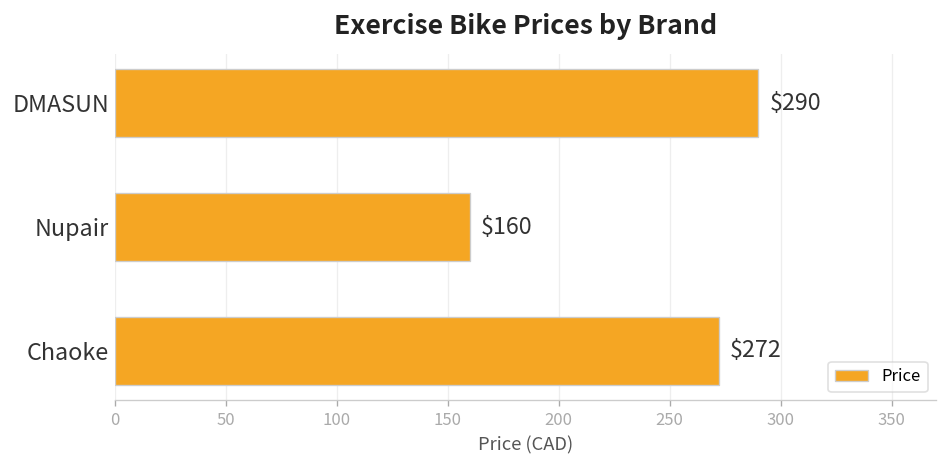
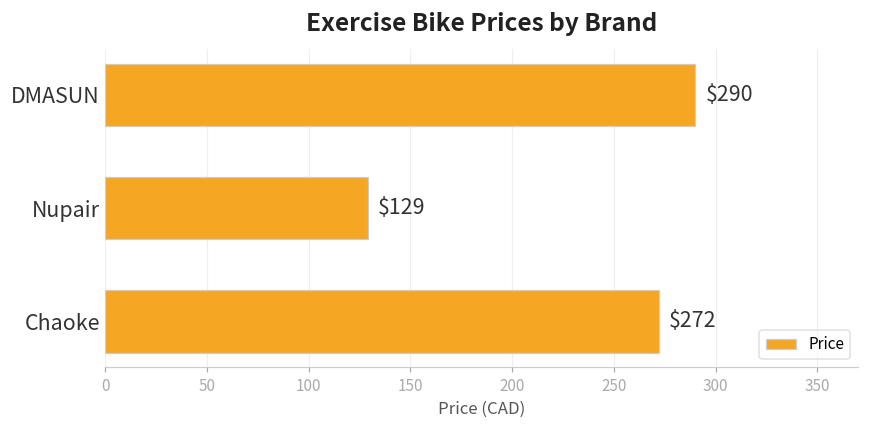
  {
    "DMASUN": "$290",
-   "Nupair": "$160",
+   "Nupair": "$129",
    "Chaoke": "$272"
  }
